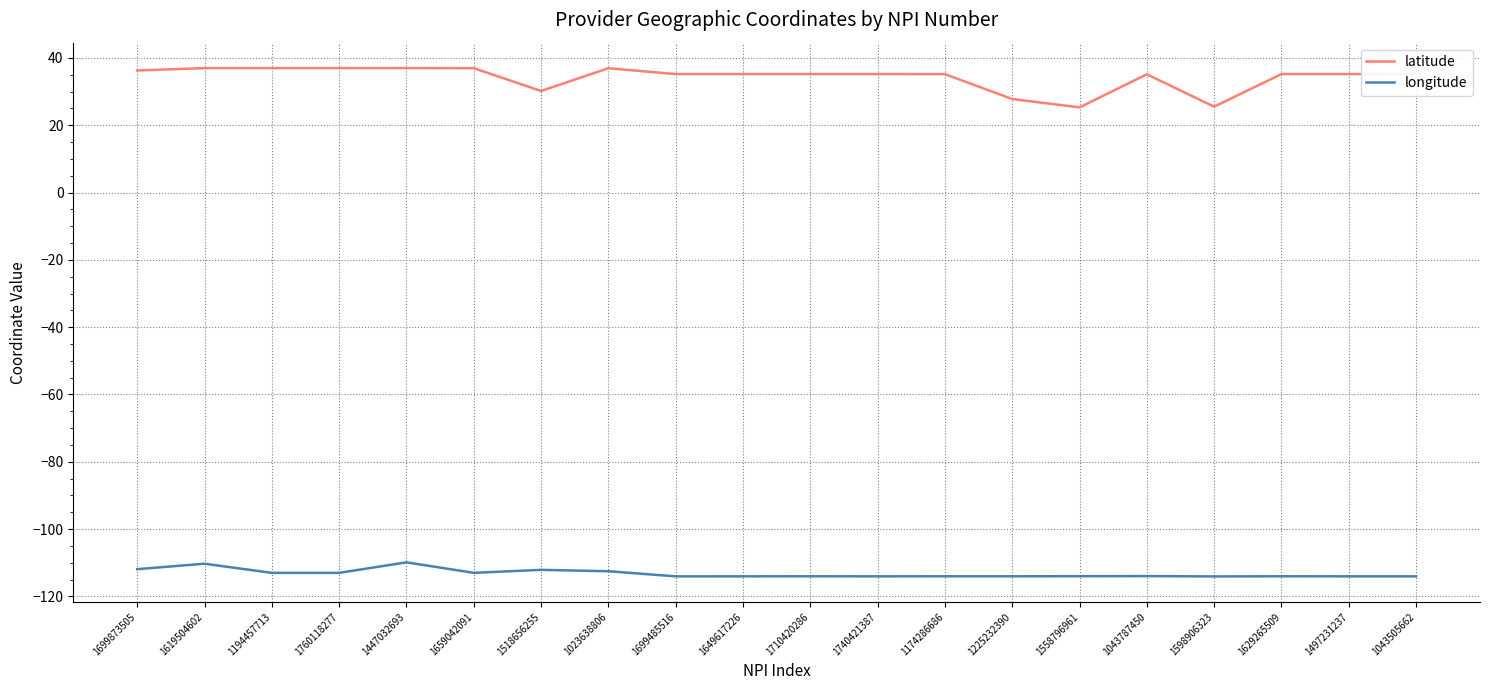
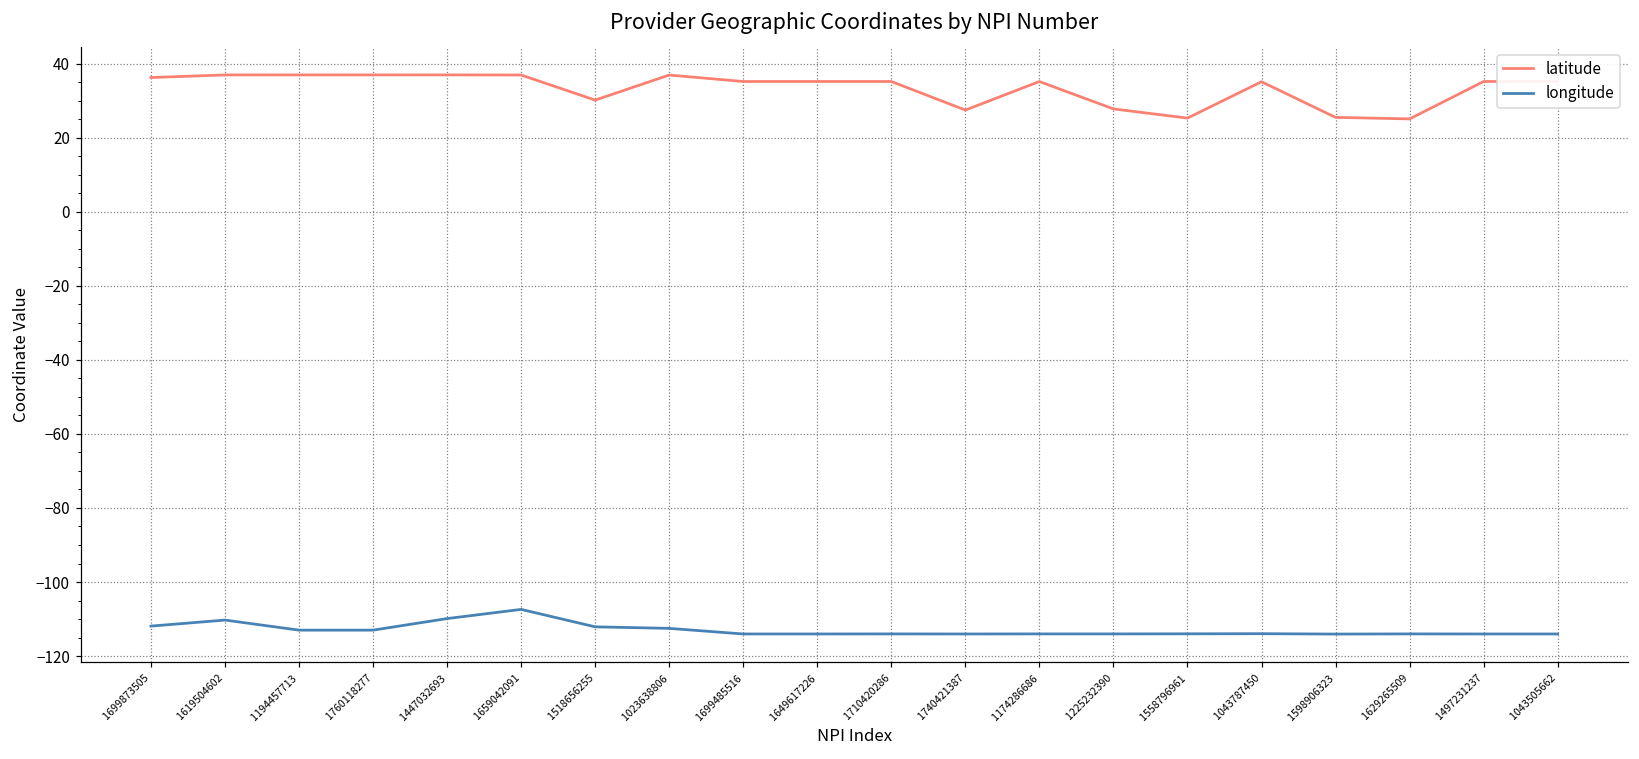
  {
    "latitude": {
      "1699873505": 36,
      "1619504602": 37,
      "1194457713": 37,
      "1760118277": 37,
      "1447032693": 37,
      "1659042091": 37,
      "1518656255": 30,
      "1023638806": 37,
      "1699485516": 35,
      "1649617226": 35,
      "1710420286": 35,
-     "1740421387": 35,
+     "1740421387": 27,
      "1174286686": 35,
      "1225232390": 28,
      "1558796961": 25,
      "1043787450": 35,
      "1598906323": 26,
-     "1629265509": 35,
+     "1629265509": 25,
      "1497231237": 35
    },
    "longitude": {
      "1699873505": -112,
      "1619504602": -110,
      "1194457713": -113,
      "1760118277": -113,
      "1447032693": -110,
-     "1659042091": -113,
+     "1659042091": -107,
      "1518656255": -112,
      "1023638806": -113,
      "1699485516": -114,
      "1649617226": -114,
      "1710420286": -114,
      "1740421387": -114,
      "1174286686": -114,
      "1225232390": -114,
      "1558796961": -114,
      "1043787450": -114,
      "1598906323": -114,
      "1629265509": -114,
      "1497231237": -114,
      "1043505662": -114
    }
  }
